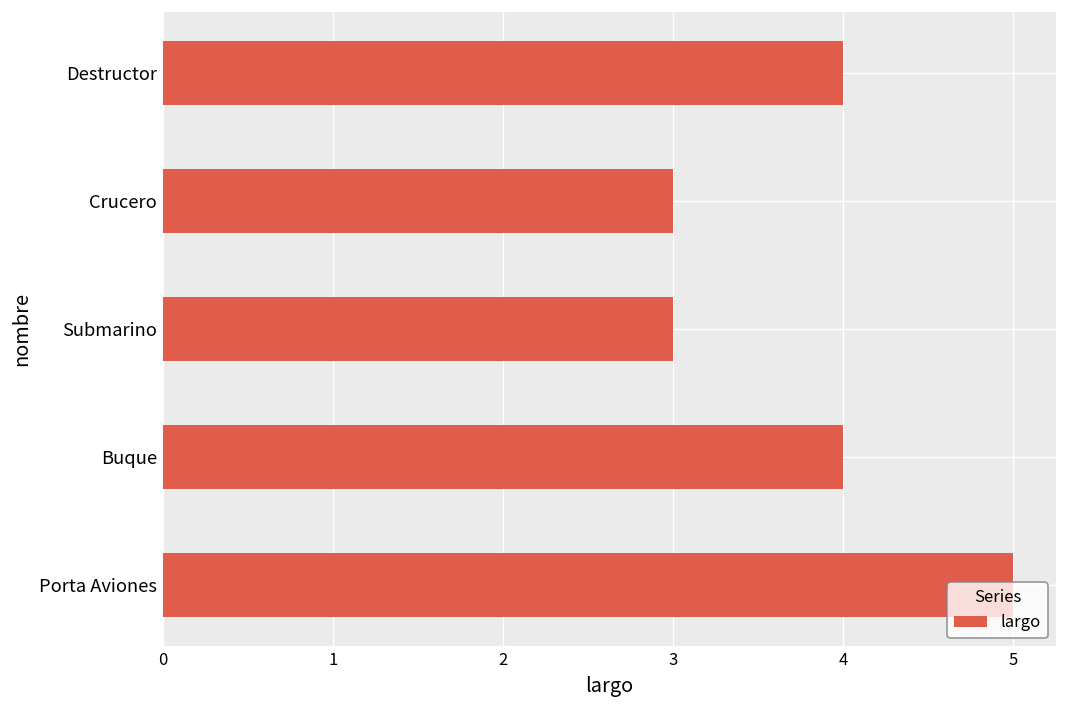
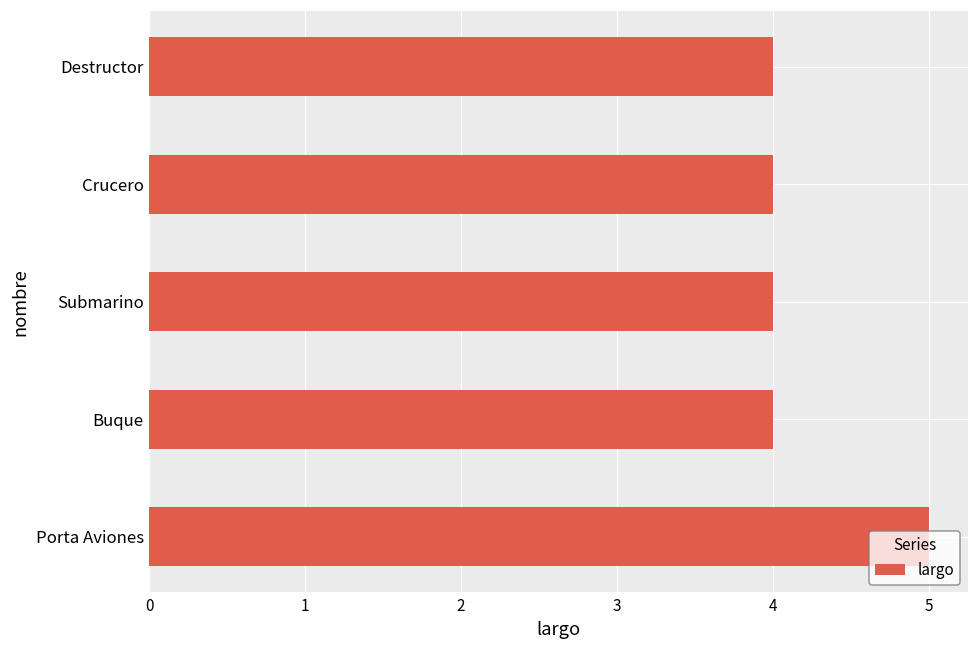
  {
    "Destructor": 4,
-   "Crucero": 3,
-   "Submarino": 3,
+   "Crucero": 4,
+   "Submarino": 4,
    "Buque": 4
  }
